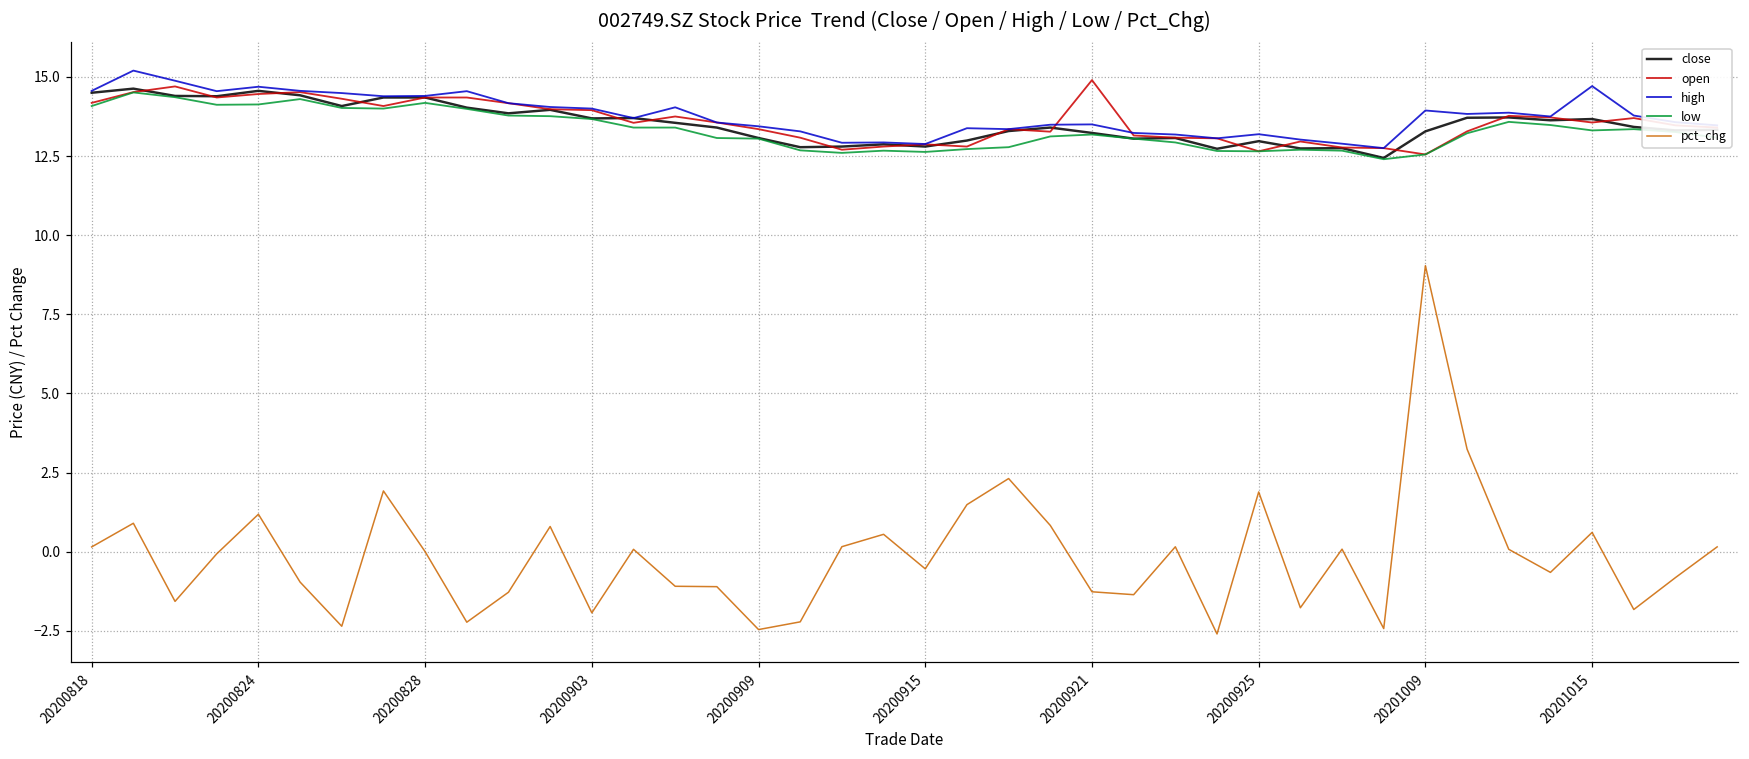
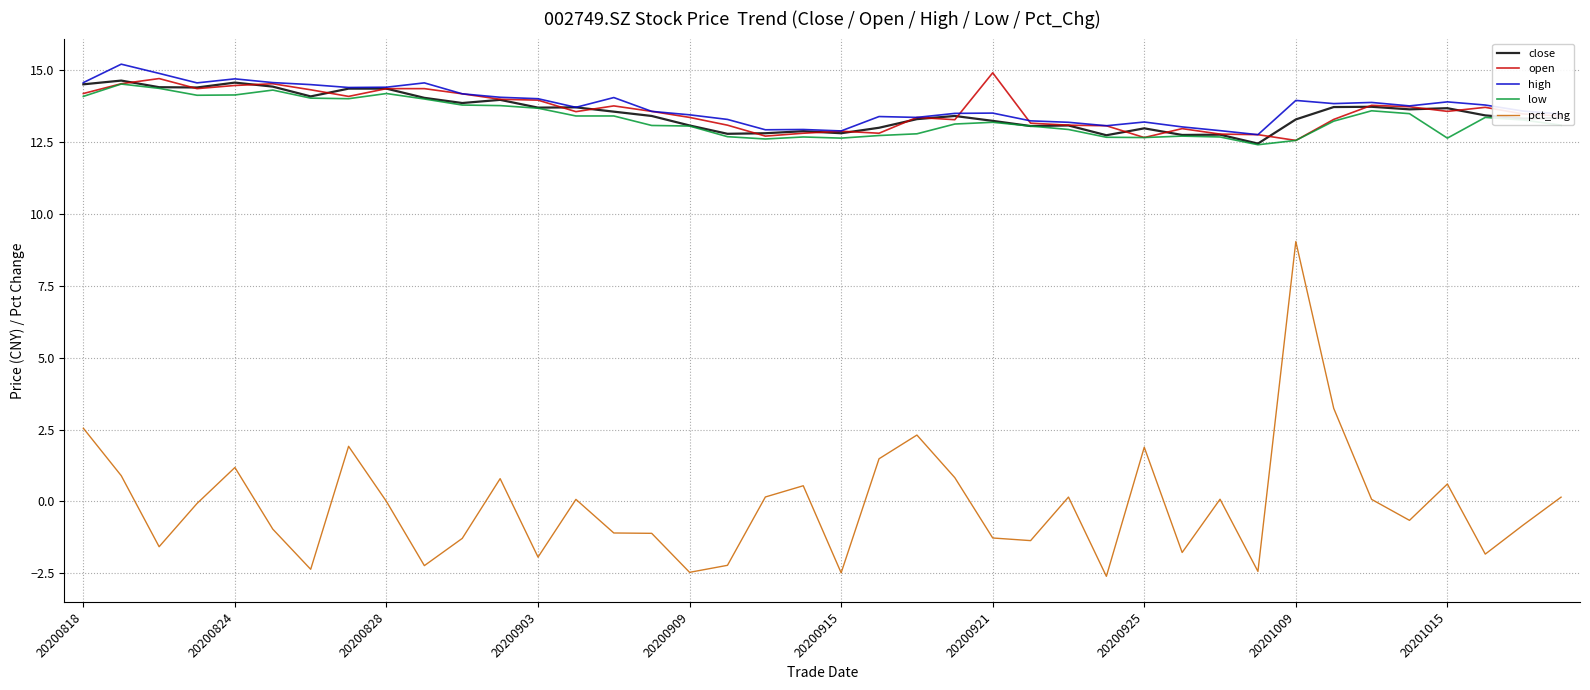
  {
    "close": {
      "20200824": 14.6,
      "20200925": 13.0,
      "20201009": 13.3,
      "20201015": 13.7
    },
    "open": {
      "20200818": 14.2,
      "20200824": 14.5,
      "20200909": 13.4,
      "20200921": 14.9,
      "20201015": 13.6
    },
    "high": {
      "20200824": 14.7,
      "20200909": 13.4,
      "20200921": 13.5,
      "20200925": 13.2,
      "20201009": 13.9,
-     "20201015": 14.7
+     "20201015": 13.9
    },
    "low": {
      "20200818": 14.1,
      "20200824": 14.1,
      "20200828": 14.2,
      "20200915": 12.6,
-     "20201015": 13.3
+     "20201015": 12.6
    },
    "pct_chg": {
-     "20200818": 0.1,
+     "20200818": 2.5,
      "20200824": 1.2,
      "20200828": 0.0,
      "20200903": -1.9,
      "20200909": -2.5,
-     "20200915": -0.5,
+     "20200915": -2.5,
      "20200921": -1.3,
      "20200925": 1.9,
      "20201009": 9.0,
      "20201015": 0.6
    }
  }
